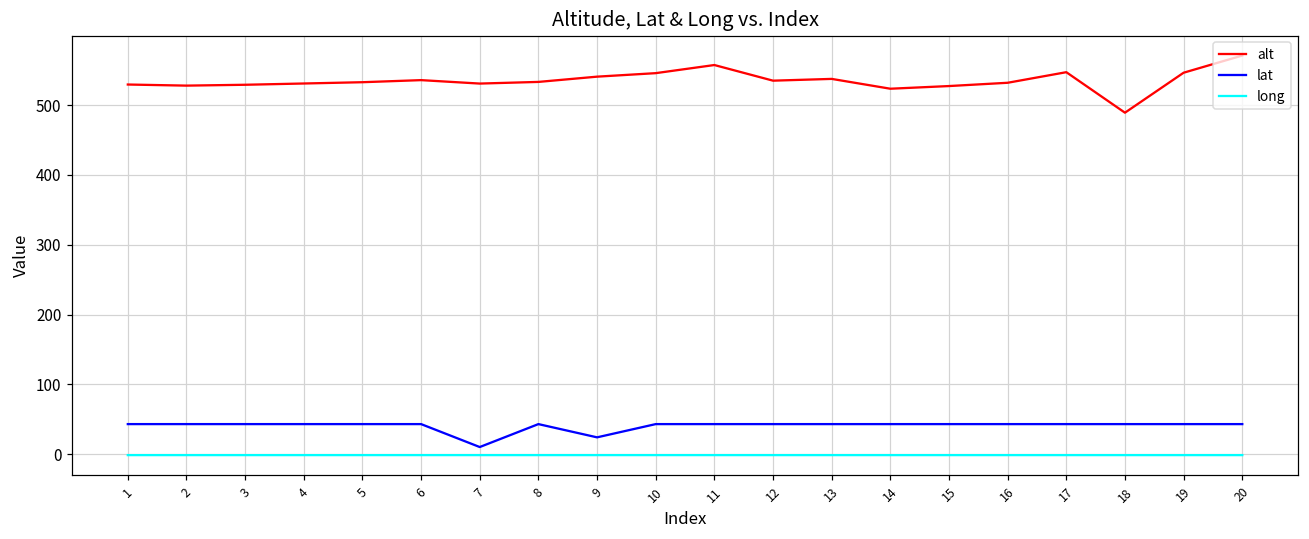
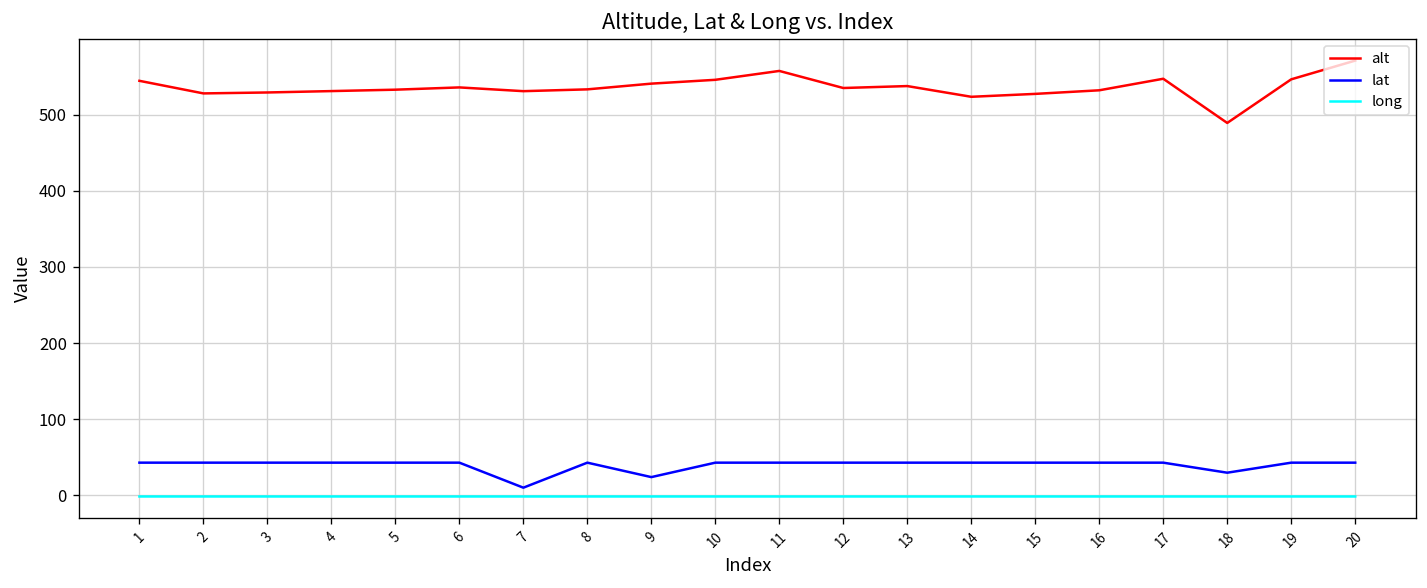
  {
    "alt": {
-     "1": 530,
+     "1": 540,
      "2": 530,
      "3": 530,
      "4": 530,
      "5": 530,
      "6": 540,
      "7": 530,
      "8": 530,
      "9": 540,
      "10": 550,
      "11": 560,
      "12": 540,
      "13": 540,
      "14": 520,
      "15": 530,
      "16": 530,
      "17": 550,
      "18": 490,
      "19": 550
    },
    "lat": {
      "1": 40,
      "2": 40,
      "3": 40,
      "4": 40,
      "5": 40,
      "6": 40,
      "7": 10,
      "8": 40,
      "9": 20,
      "10": 40,
      "11": 40,
      "12": 40,
      "13": 40,
      "14": 40,
      "15": 40,
      "16": 40,
      "17": 40,
-     "18": 40,
+     "18": 30,
      "19": 40,
      "20": 40
    },
    "long": {
      "1": 0,
      "2": 0,
      "3": 0,
      "4": 0,
      "5": 0,
      "6": 0,
      "7": 0,
      "8": 0,
      "9": 0,
      "10": 0,
      "11": 0,
      "12": 0,
      "13": 0,
      "14": 0,
      "15": 0,
      "16": 0,
      "17": 0,
      "18": 0,
      "19": 0,
      "20": 0
    }
  }
